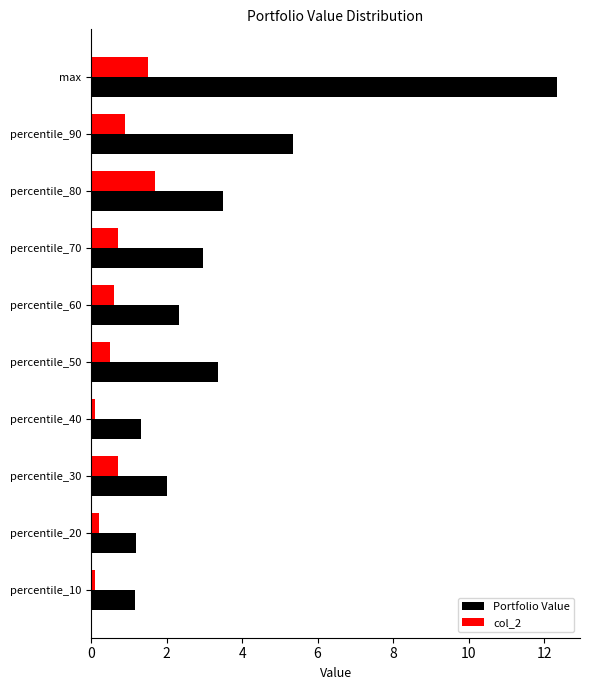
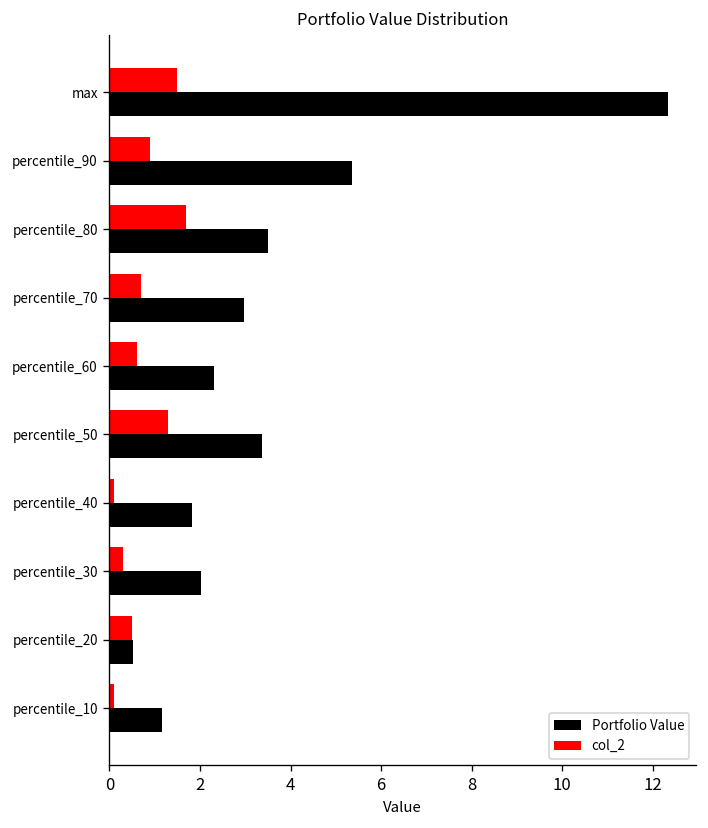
  {
    "Portfolio Value": {
      "max": 12.3,
      "percentile_90": 5.4,
      "percentile_80": 3.5,
      "percentile_70": 3.0,
      "percentile_60": 2.3,
      "percentile_50": 3.4,
-     "percentile_40": 1.3,
+     "percentile_40": 1.8,
      "percentile_30": 2.0,
-     "percentile_20": 1.2,
+     "percentile_20": 0.5,
      "percentile_10": 1.2
    },
    "col_2": {
      "max": 1.5,
      "percentile_90": 0.9,
      "percentile_80": 1.7,
      "percentile_70": 0.7,
      "percentile_60": 0.6,
-     "percentile_50": 0.5,
+     "percentile_50": 1.3,
      "percentile_40": 0.1,
-     "percentile_30": 0.7,
-     "percentile_20": 0.2,
+     "percentile_30": 0.3,
+     "percentile_20": 0.5,
      "percentile_10": 0.1
    }
  }
